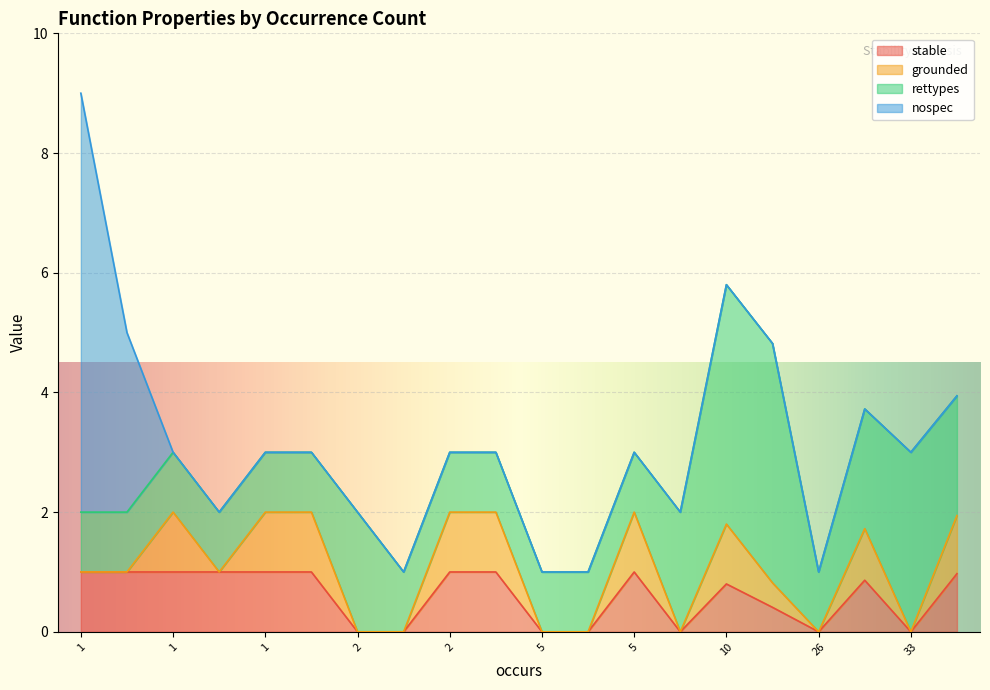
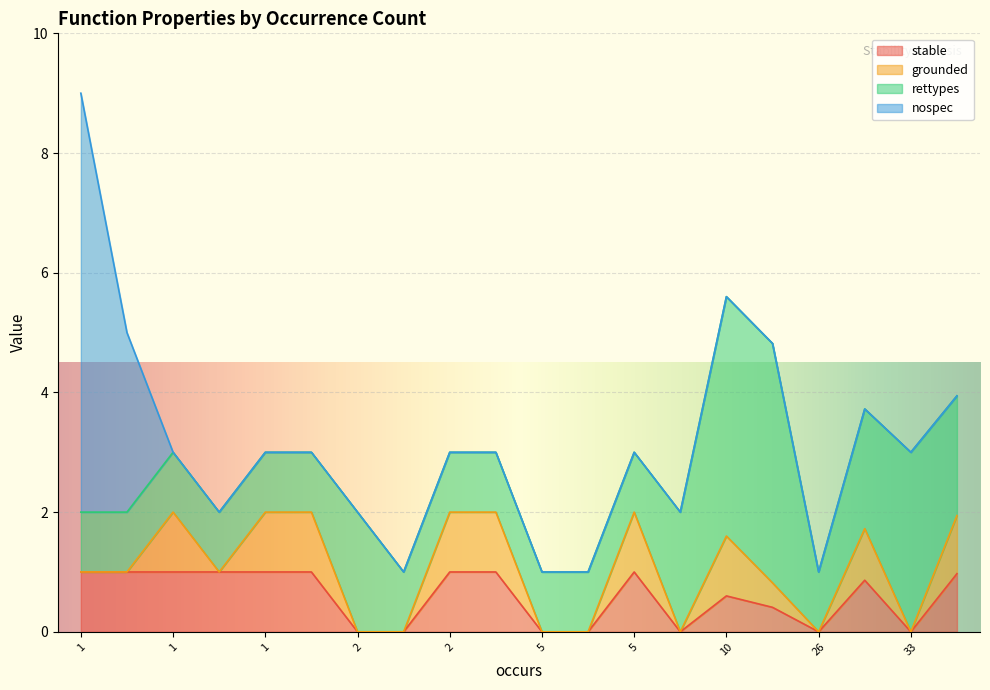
  {
    "stable": {
-     "10": 0.8
+     "10": 0.6
    },
    "grounded": {
      "10": 1.0
    }
  }
